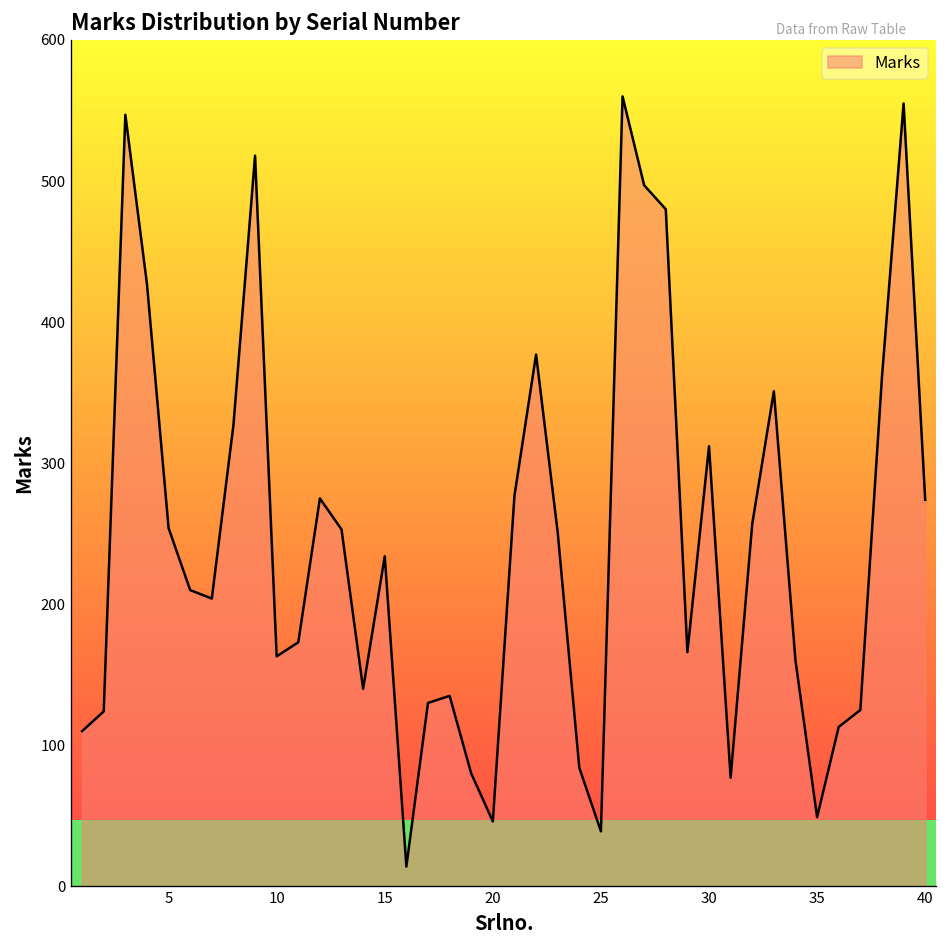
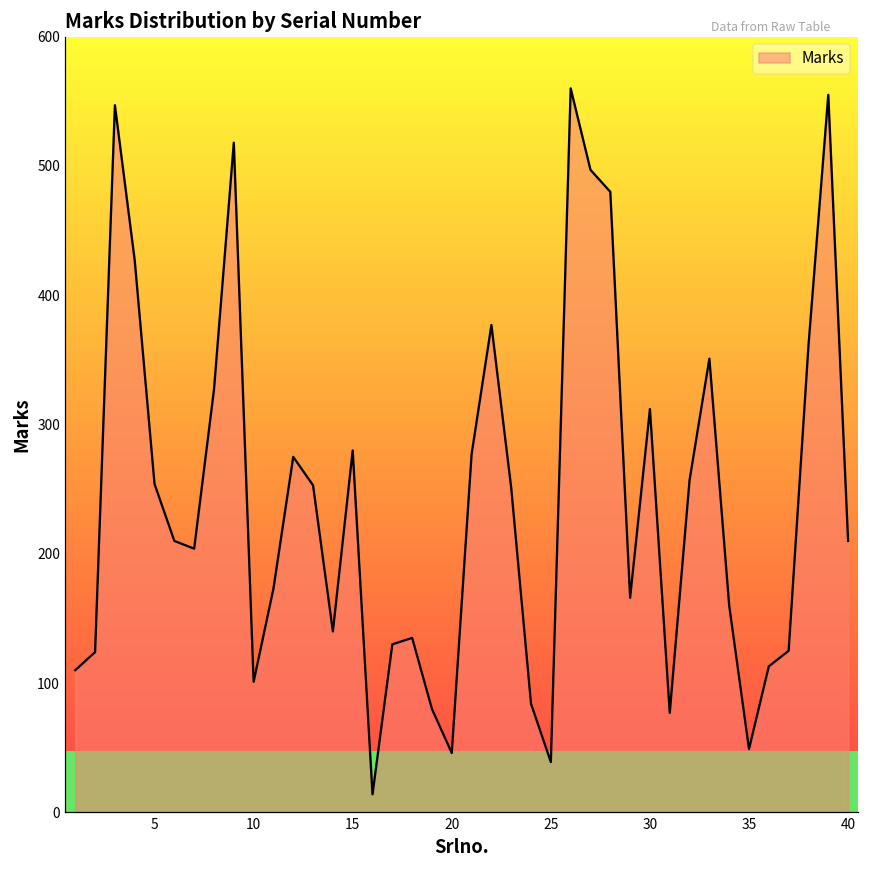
  {
    "5": 254,
-   "10": 163,
-   "15": 234,
+   "10": 101,
+   "15": 280,
    "20": 46,
    "25": 39,
    "30": 312,
    "35": 49,
-   "40": 274
+   "40": 210
  }
